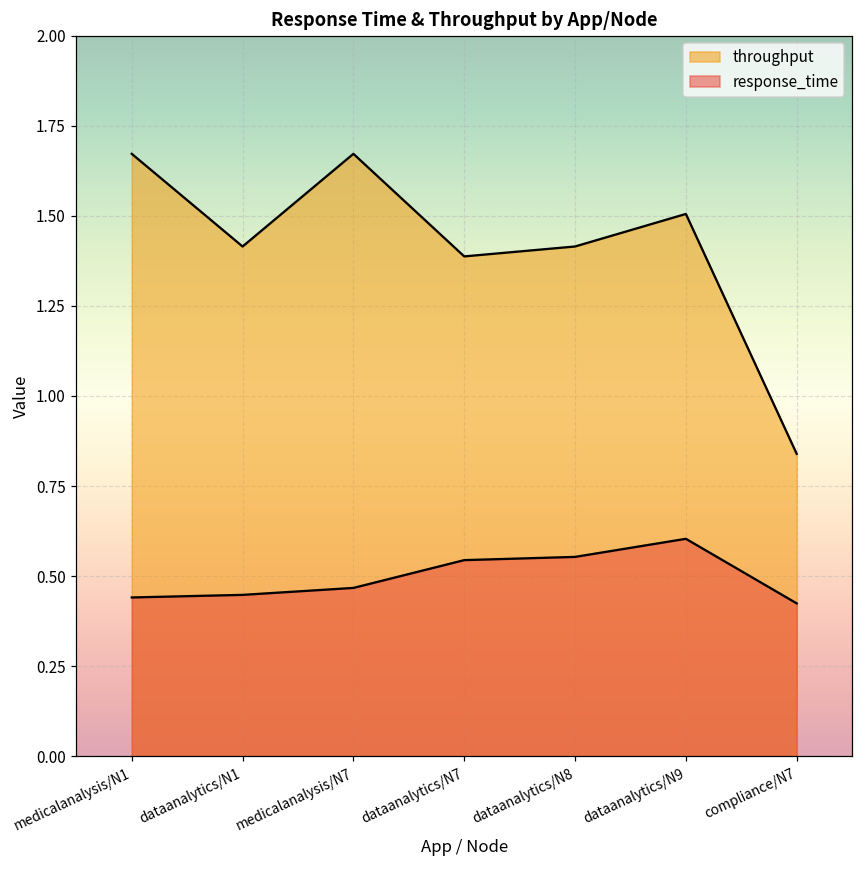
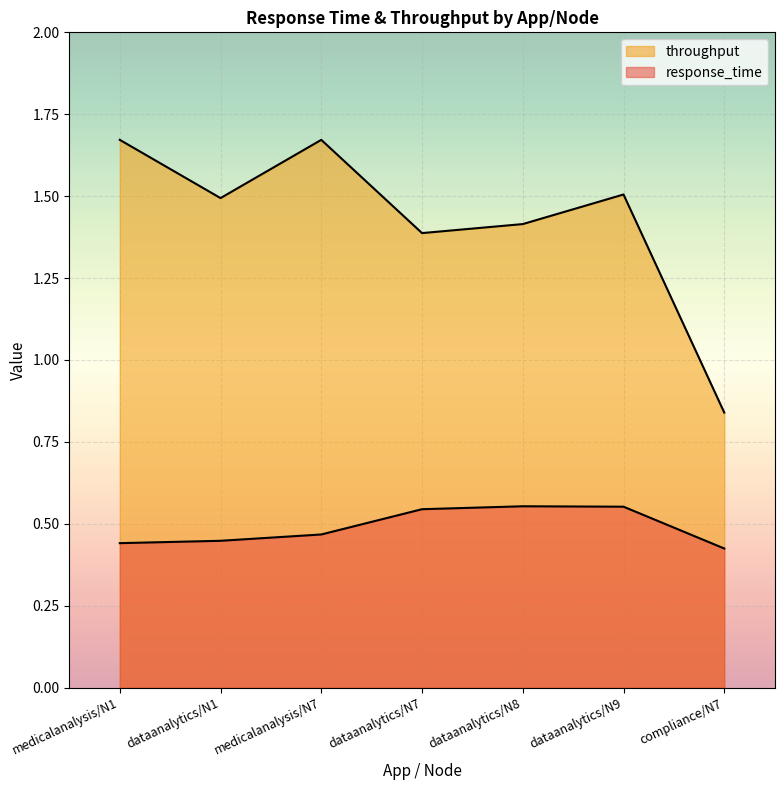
  {
    "throughput": {
      "medicalanalysis/N1": 1.67,
-     "dataanalytics/N1": 1.41,
+     "dataanalytics/N1": 1.49,
      "medicalanalysis/N7": 1.67,
      "dataanalytics/N7": 1.39,
      "dataanalytics/N8": 1.41,
      "dataanalytics/N9": 1.51,
      "compliance/N7": 0.84
    },
    "response_time": {
      "medicalanalysis/N1": 0.44,
      "dataanalytics/N1": 0.45,
      "medicalanalysis/N7": 0.47,
      "dataanalytics/N7": 0.54,
      "dataanalytics/N8": 0.55,
-     "dataanalytics/N9": 0.60,
+     "dataanalytics/N9": 0.55,
      "compliance/N7": 0.42
    }
  }
